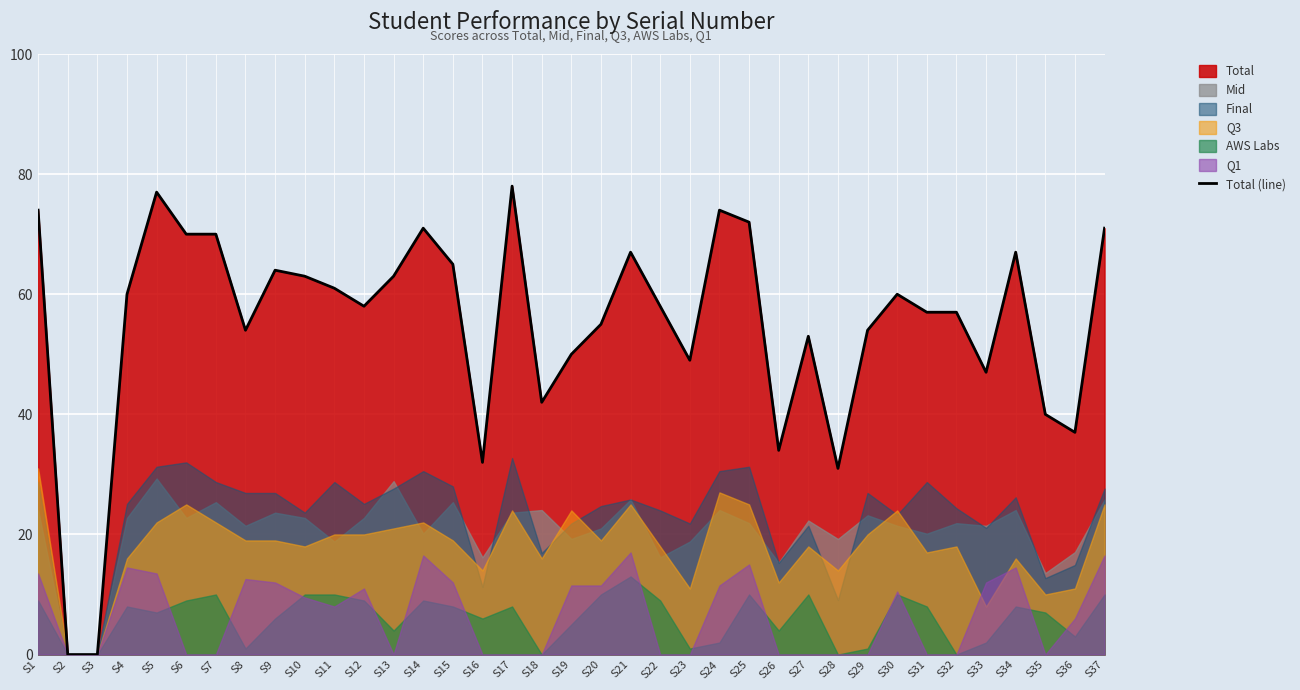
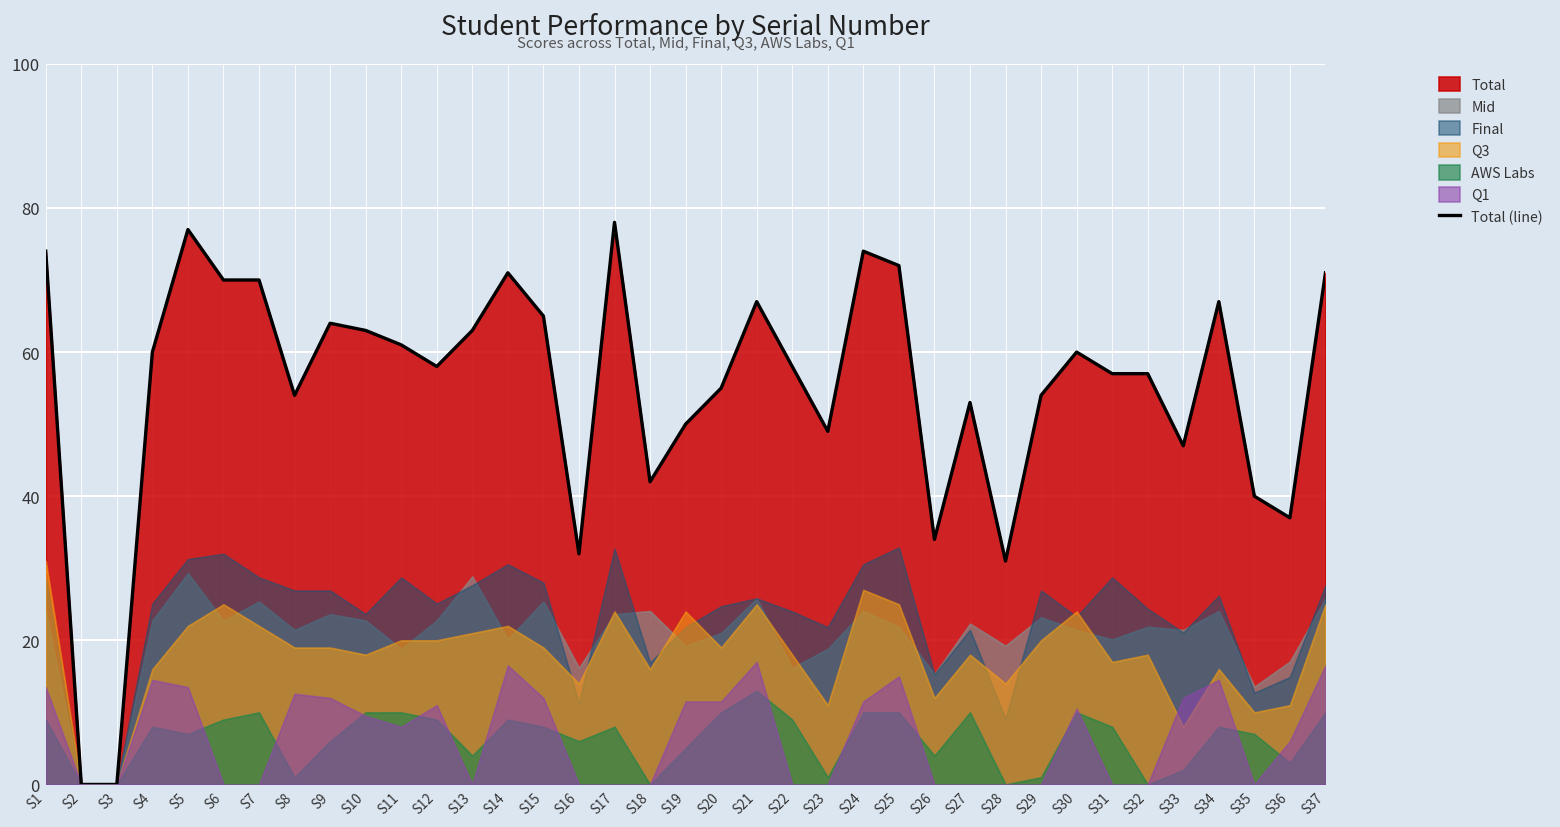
  {
    "Total": {
      "S1": 74,
      "S4": 60,
      "S5": 77,
      "S6": 70,
      "S7": 70,
      "S8": 54,
      "S9": 64,
      "S10": 63,
      "S11": 61,
      "S12": 58,
      "S13": 63,
      "S14": 71,
      "S15": 65,
      "S16": 32,
      "S17": 78,
      "S18": 42,
      "S19": 50,
      "S20": 55,
      "S21": 67,
      "S22": 58,
      "S23": 49,
      "S24": 74,
      "S25": 72,
      "S26": 34,
      "S27": 53,
      "S28": 31,
      "S29": 54,
      "S30": 60,
      "S31": 57,
      "S32": 57,
      "S33": 47,
      "S34": 67,
      "S35": 40,
      "S36": 37,
      "S37": 71
    },
    "Mid": {
      "S1": 24,
      "S4": 23,
      "S5": 29,
      "S6": 23,
      "S7": 25,
      "S8": 21,
      "S9": 24,
      "S10": 23,
      "S11": 19,
      "S12": 23,
      "S13": 29,
      "S14": 20,
      "S15": 25,
      "S16": 16,
      "S18": 24,
      "S19": 19,
      "S20": 21,
      "S22": 16,
      "S23": 19,
      "S24": 24,
      "S25": 22,
      "S27": 22,
      "S28": 19,
      "S29": 23,
      "S30": 21,
      "S31": 20,
      "S32": 22,
      "S34": 24,
      "S35": 14,
      "S36": 17,
      "S37": 26
    },
    "Final": {
      "S1": 29,
      "S4": 25,
      "S5": 31,
      "S6": 32,
      "S7": 29,
      "S8": 27,
      "S9": 27,
      "S10": 24,
      "S11": 29,
      "S12": 25,
      "S13": 28,
      "S14": 31,
      "S15": 28,
      "S16": 11,
      "S17": 33,
      "S18": 17,
      "S19": 22,
      "S20": 25,
      "S22": 24,
      "S23": 22,
      "S24": 31,
-     "S25": 31,
+     "S25": 33,
      "S27": 21,
      "S28": 9,
      "S29": 27,
      "S30": 23,
      "S31": 29,
      "S32": 24,
      "S34": 26,
      "S35": 13,
      "S36": 15,
      "S37": 28
    },
    "Q3": {
      "S1": 31,
      "S4": 16,
      "S5": 22,
      "S6": 25,
      "S7": 22,
      "S8": 19,
      "S9": 19,
      "S10": 18,
      "S11": 20,
      "S12": 20,
      "S13": 21,
      "S14": 22,
      "S15": 19,
      "S16": 14,
      "S18": 16,
      "S19": 24,
      "S20": 19,
      "S21": 25,
      "S22": 18,
      "S23": 11,
      "S24": 27,
      "S25": 25,
      "S26": 12,
      "S27": 18,
      "S28": 14,
      "S29": 20,
      "S30": 24,
      "S31": 17,
      "S32": 18,
      "S33": 8,
      "S34": 16,
      "S35": 10,
      "S36": 11,
      "S37": 25
    },
    "AWS Labs": {
      "S1": 9,
      "S4": 8,
      "S5": 7,
      "S6": 9,
      "S7": 10,
      "S8": 1,
      "S9": 6,
      "S10": 10,
      "S11": 10,
      "S12": 9,
      "S13": 4,
      "S14": 9,
      "S15": 8,
      "S16": 6,
      "S17": 8,
      "S19": 5,
      "S20": 10,
      "S21": 13,
      "S22": 9,
      "S23": 1,
-     "S24": 2,
+     "S24": 10,
      "S25": 10,
      "S26": 4,
      "S27": 10,
      "S29": 1,
      "S30": 10,
      "S31": 8,
      "S33": 2,
      "S34": 8,
      "S35": 7,
      "S36": 3,
      "S37": 10
    },
    "Q1": {
      "S1": 14,
      "S4": 15,
      "S5": 14,
      "S6": 0,
      "S7": 0,
      "S8": 13,
      "S9": 12,
      "S10": 10,
      "S11": 8,
      "S12": 11,
      "S13": 0,
      "S14": 17,
      "S15": 12,
      "S16": 0,
      "S17": 0,
      "S19": 12,
      "S20": 12,
      "S21": 17,
      "S22": 0,
      "S23": 0,
      "S24": 12,
      "S25": 15,
      "S26": 0,
      "S27": 0,
      "S29": 0,
      "S30": 11,
      "S31": 0,
      "S33": 12,
      "S34": 15,
      "S35": 0,
      "S36": 6,
      "S37": 17
    }
  }
